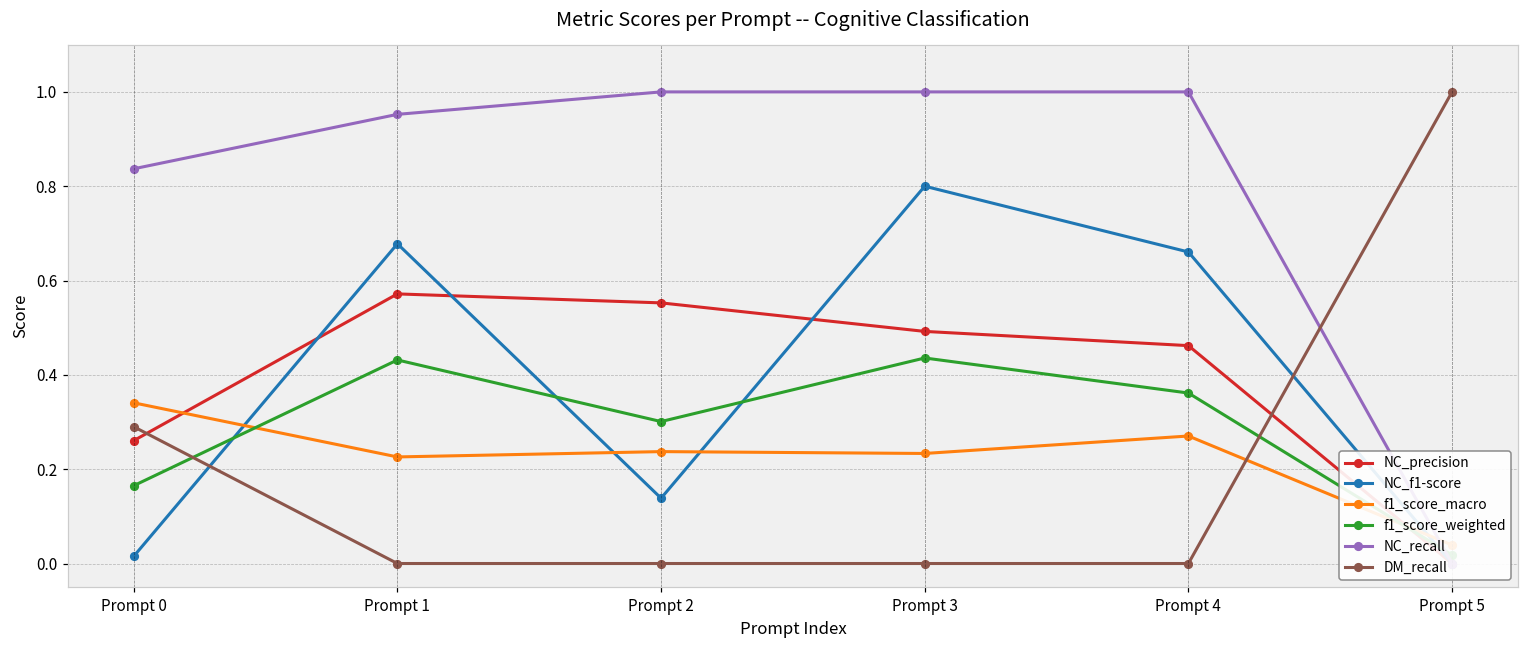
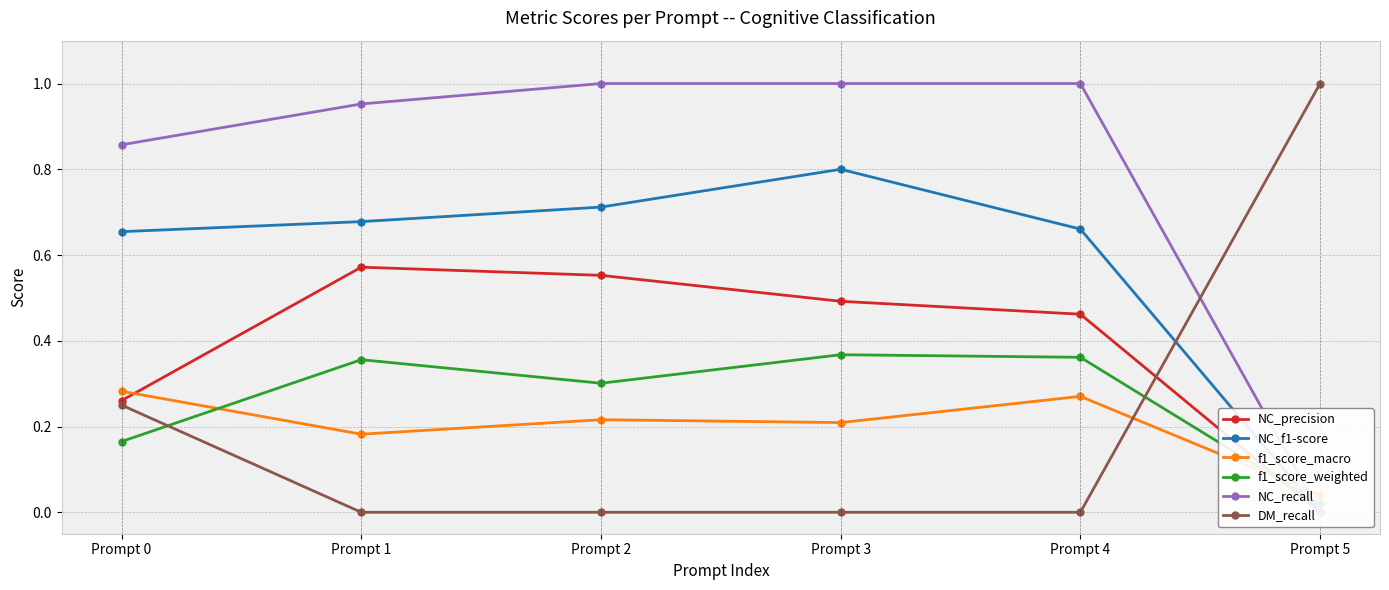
  {
    "NC_precision": {
      "Prompt 0": 0.26,
      "Prompt 1": 0.57,
      "Prompt 2": 0.55,
      "Prompt 3": 0.49,
      "Prompt 4": 0.46
    },
    "NC_f1-score": {
-     "Prompt 0": 0.02,
+     "Prompt 0": 0.65,
      "Prompt 1": 0.68,
-     "Prompt 2": 0.14,
+     "Prompt 2": 0.71,
      "Prompt 3": 0.80,
      "Prompt 4": 0.66
    },
    "f1_score_macro": {
-     "Prompt 0": 0.34,
-     "Prompt 1": 0.23,
-     "Prompt 2": 0.24,
-     "Prompt 3": 0.23,
+     "Prompt 0": 0.28,
+     "Prompt 1": 0.18,
+     "Prompt 2": 0.22,
+     "Prompt 3": 0.21,
      "Prompt 4": 0.27
    },
    "f1_score_weighted": {
      "Prompt 0": 0.17,
-     "Prompt 1": 0.43,
+     "Prompt 1": 0.36,
      "Prompt 2": 0.30,
-     "Prompt 3": 0.44,
+     "Prompt 3": 0.37,
      "Prompt 4": 0.36
    },
    "NC_recall": {
-     "Prompt 0": 0.84,
+     "Prompt 0": 0.86,
      "Prompt 1": 0.95,
      "Prompt 2": 1.00,
      "Prompt 3": 1.00,
      "Prompt 4": 1.00
    },
    "DM_recall": {
-     "Prompt 0": 0.29,
+     "Prompt 0": 0.25,
      "Prompt 1": 0.00,
      "Prompt 2": 0.00,
      "Prompt 3": 0.00,
      "Prompt 4": 0.00,
      "Prompt 5": 1.00
    }
  }
